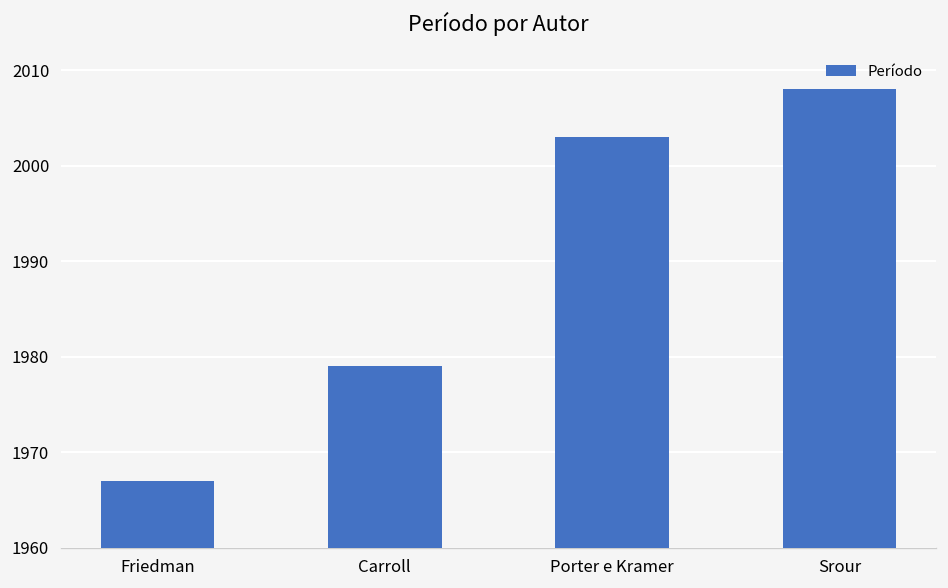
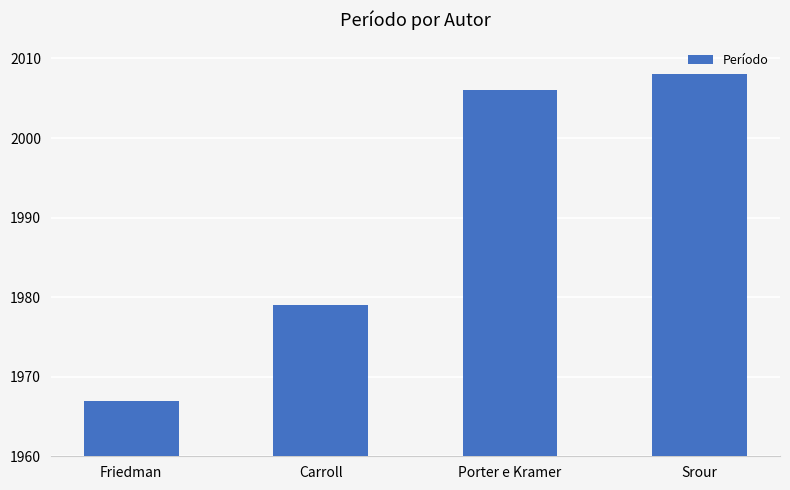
  {
    "Friedman": 1967,
    "Carroll": 1979,
-   "Porter e Kramer": 2003,
+   "Porter e Kramer": 2006,
    "Srour": 2008
  }
